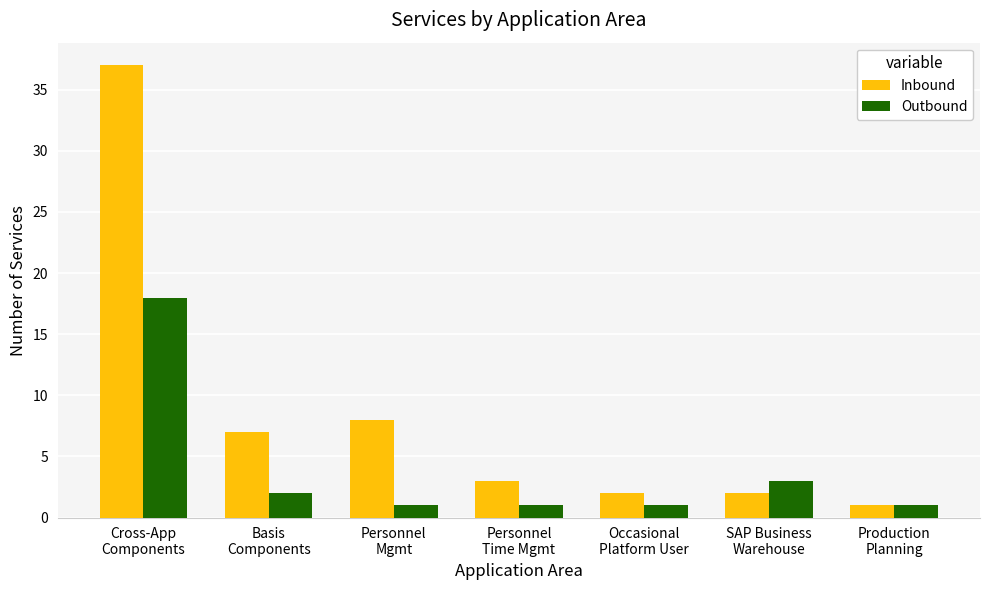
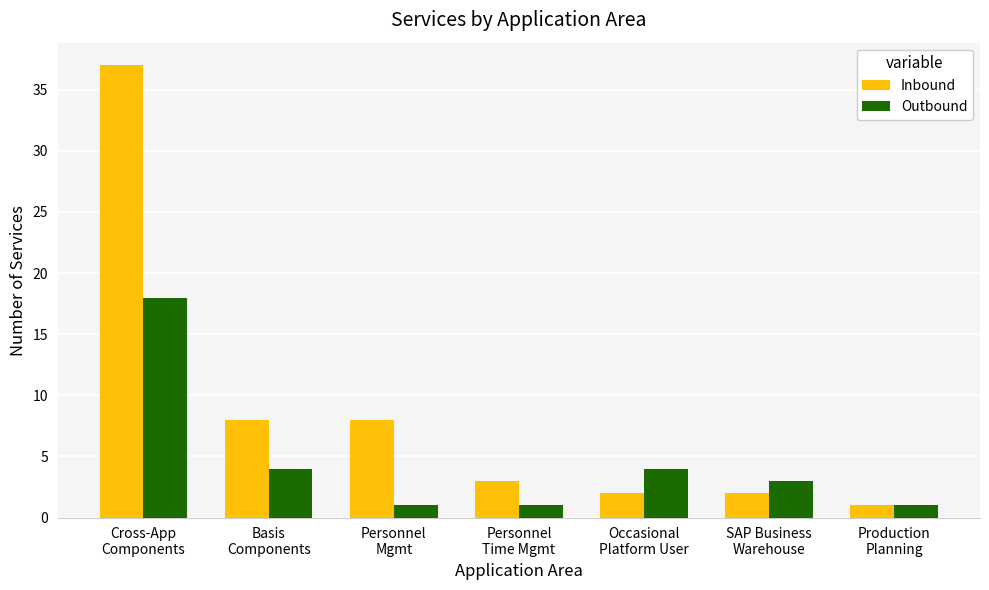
  {
    "Inbound": {
      "Cross-App Components": 37,
-     "Basis Components": 7,
+     "Basis Components": 8,
      "Personnel Mgmt": 8,
      "Personnel Time Mgmt": 3,
      "Occasional Platform User": 2,
      "SAP Business Warehouse": 2,
      "Production Planning": 1
    },
    "Outbound": {
      "Cross-App Components": 18,
-     "Basis Components": 2,
+     "Basis Components": 4,
      "Personnel Mgmt": 1,
      "Personnel Time Mgmt": 1,
-     "Occasional Platform User": 1,
+     "Occasional Platform User": 4,
      "SAP Business Warehouse": 3,
      "Production Planning": 1
    }
  }
